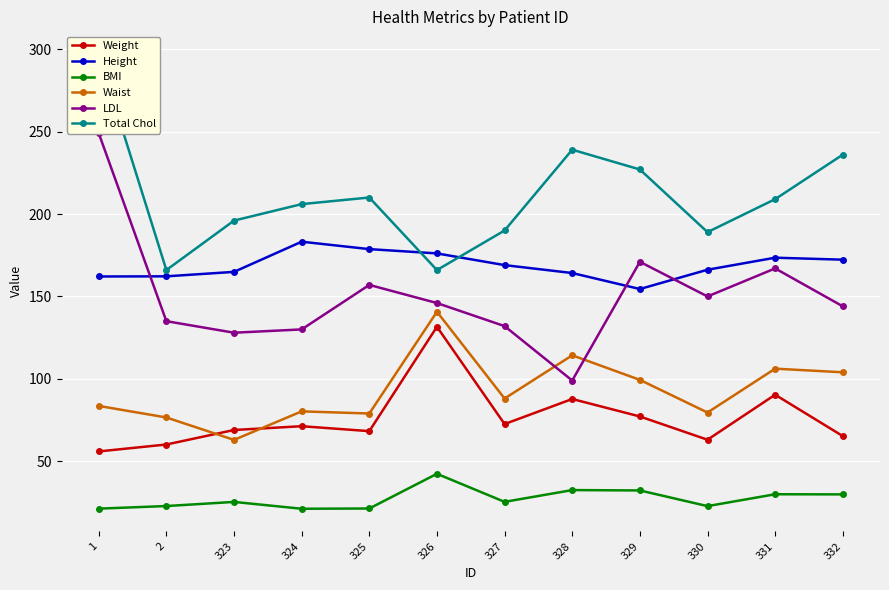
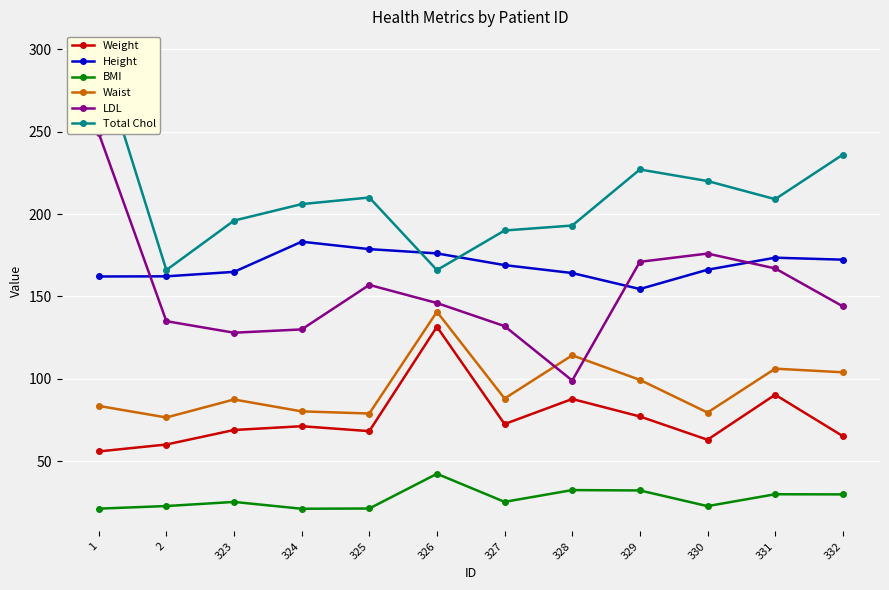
  {
    "Weight": {
      "1": 56,
      "2": 60,
      "323": 69,
      "324": 71,
      "325": 68,
      "326": 132,
      "327": 73,
      "328": 88,
      "329": 77,
      "330": 63,
      "331": 90,
      "332": 65
    },
    "Height": {
      "1": 162,
      "2": 162,
      "323": 165,
      "324": 183,
      "325": 179,
      "326": 176,
      "327": 169,
      "328": 164,
      "329": 155,
      "330": 166,
      "331": 174,
      "332": 172
    },
    "BMI": {
      "1": 21,
      "2": 23,
      "323": 25,
      "324": 21,
      "325": 21,
      "326": 42,
      "327": 25,
      "328": 33,
      "329": 32,
      "330": 23,
      "331": 30,
      "332": 30
    },
    "Waist": {
      "1": 84,
      "2": 77,
-     "323": 63,
+     "323": 88,
      "324": 80,
      "325": 79,
      "326": 141,
      "327": 88,
      "328": 114,
      "329": 99,
      "330": 80,
      "331": 106,
      "332": 104
    },
    "LDL": {
      "2": 135,
      "323": 128,
      "324": 130,
      "325": 157,
      "326": 146,
      "327": 132,
      "328": 99,
      "329": 171,
-     "330": 150,
+     "330": 176,
      "331": 167,
      "332": 144
    },
    "Total Chol": {
      "2": 166,
      "323": 196,
      "324": 206,
      "325": 210,
      "326": 166,
      "327": 190,
-     "328": 239,
+     "328": 193,
      "329": 227,
-     "330": 189,
+     "330": 220,
      "331": 209,
      "332": 236
    }
  }
